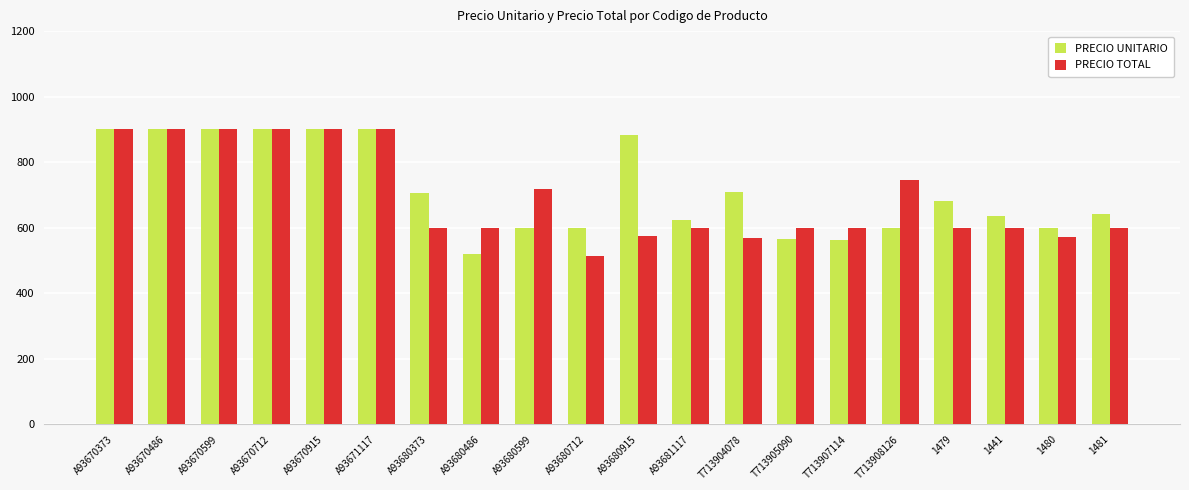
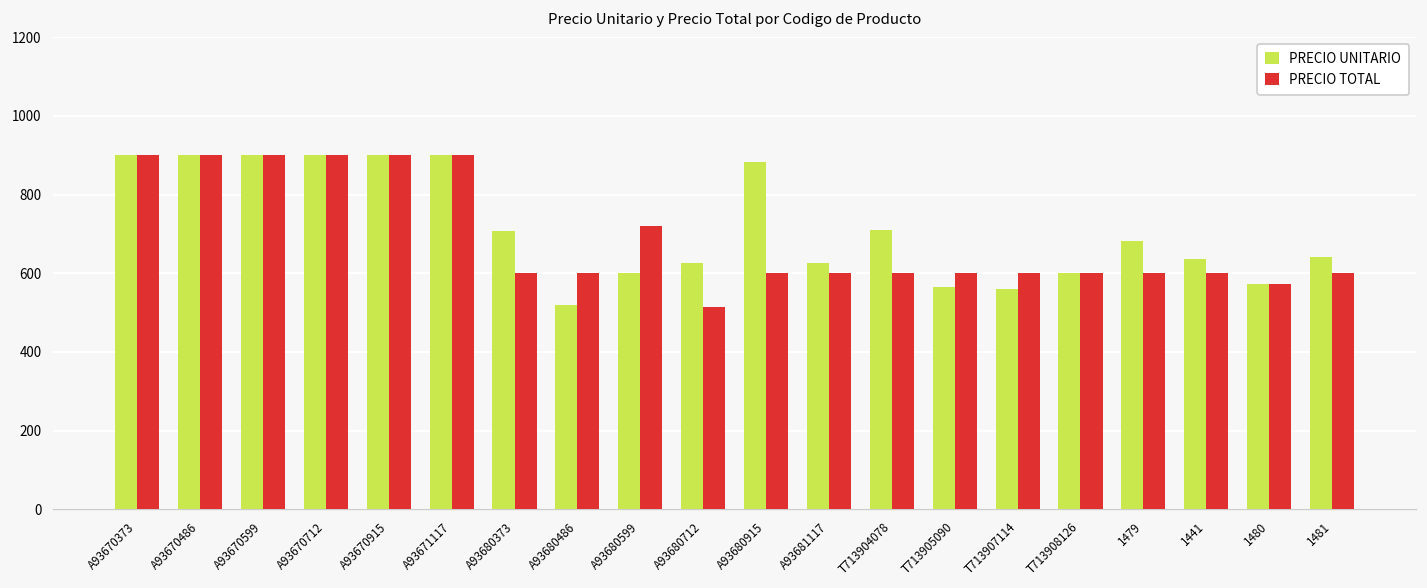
  {
    "PRECIO UNITARIO": {
      "A93670373": 900,
      "A93670486": 900,
      "A93670599": 900,
      "A93670712": 900,
      "A93670915": 900,
      "A93671117": 900,
      "A93680373": 710,
      "A93680486": 520,
      "A93680599": 600,
-     "A93680712": 600,
+     "A93680712": 630,
      "A93680915": 880,
      "A93681117": 630,
      "T713904078": 710,
      "T713905090": 570,
      "T713907114": 560,
      "T713908126": 600,
      "1479": 680,
      "1441": 640,
-     "1480": 600,
+     "1480": 570,
      "1481": 640
    },
    "PRECIO TOTAL": {
      "A93670373": 900,
      "A93670486": 900,
      "A93670599": 900,
      "A93670712": 900,
      "A93670915": 900,
      "A93671117": 900,
      "A93680373": 600,
      "A93680486": 600,
      "A93680599": 720,
      "A93680712": 510,
-     "A93680915": 580,
+     "A93680915": 600,
      "A93681117": 600,
-     "T713904078": 570,
+     "T713904078": 600,
      "T713905090": 600,
      "T713907114": 600,
-     "T713908126": 750,
+     "T713908126": 600,
      "1479": 600,
      "1441": 600,
      "1480": 570,
      "1481": 600
    }
  }
